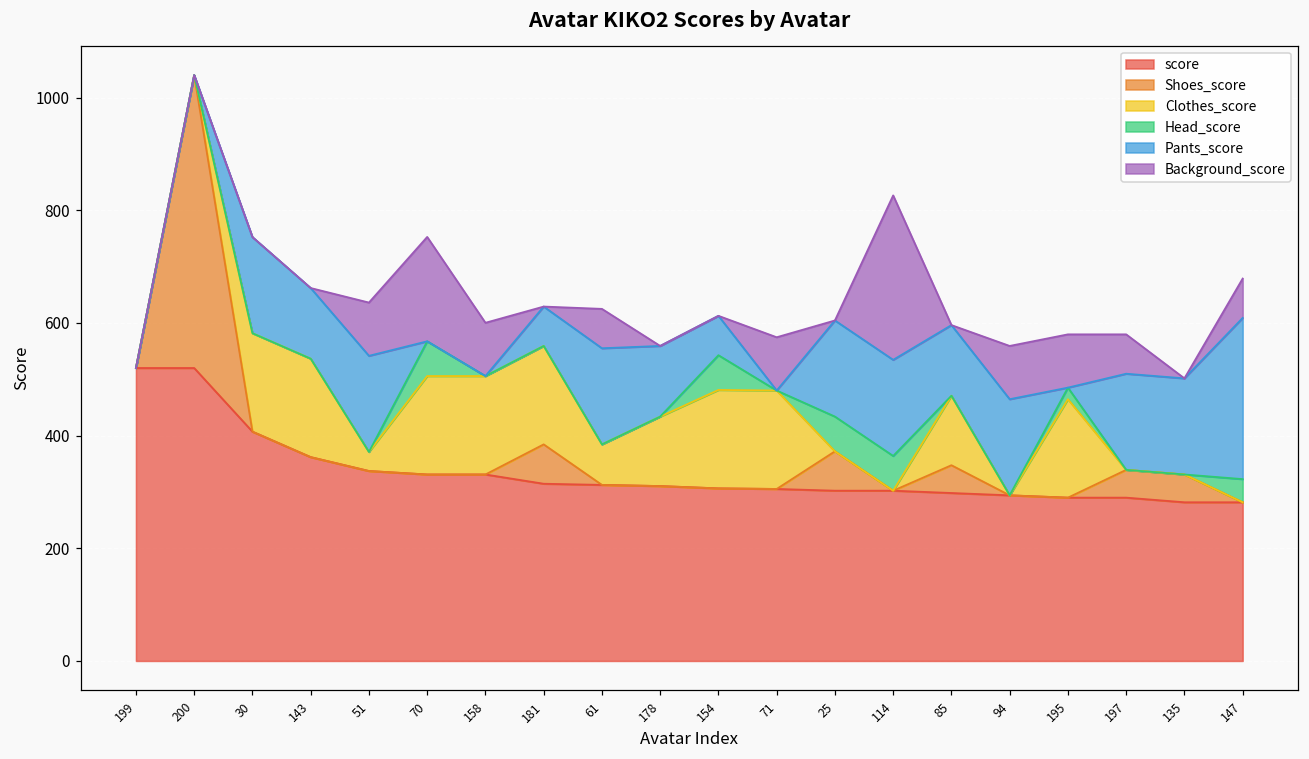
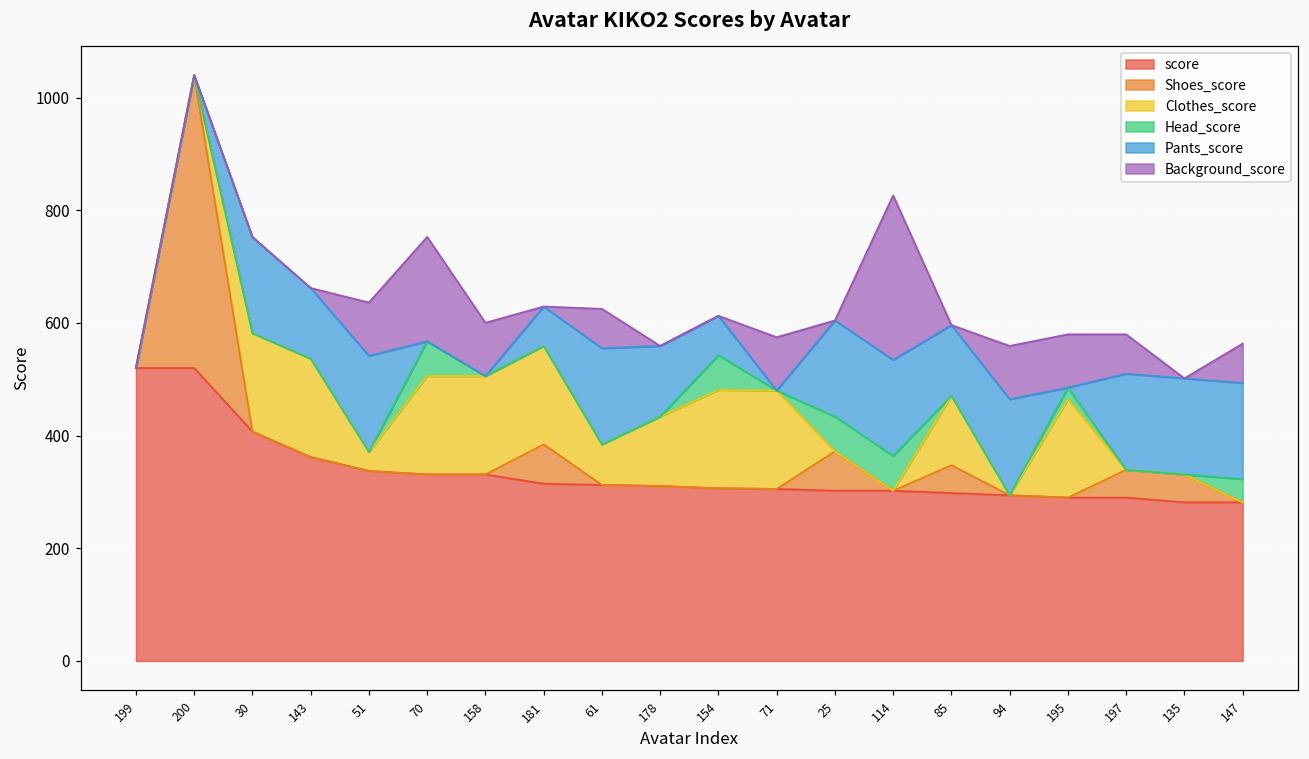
  {
    "Clothes_score": {
      "70": 170,
      "154": 170,
      "195": 170
    },
    "Head_score": {
      "154": 60,
      "25": 60,
      "114": 60,
      "147": 40
    },
    "Pants_score": {
      "51": 170,
      "61": 170,
      "114": 170,
      "94": 170,
      "197": 170,
-     "147": 290
+     "147": 170
    },
    "Background_score": {
      "51": 90,
      "70": 190,
      "158": 90,
      "61": 70,
      "71": 90,
      "114": 290,
      "94": 90,
      "195": 90,
      "197": 70,
      "147": 70
    }
  }
